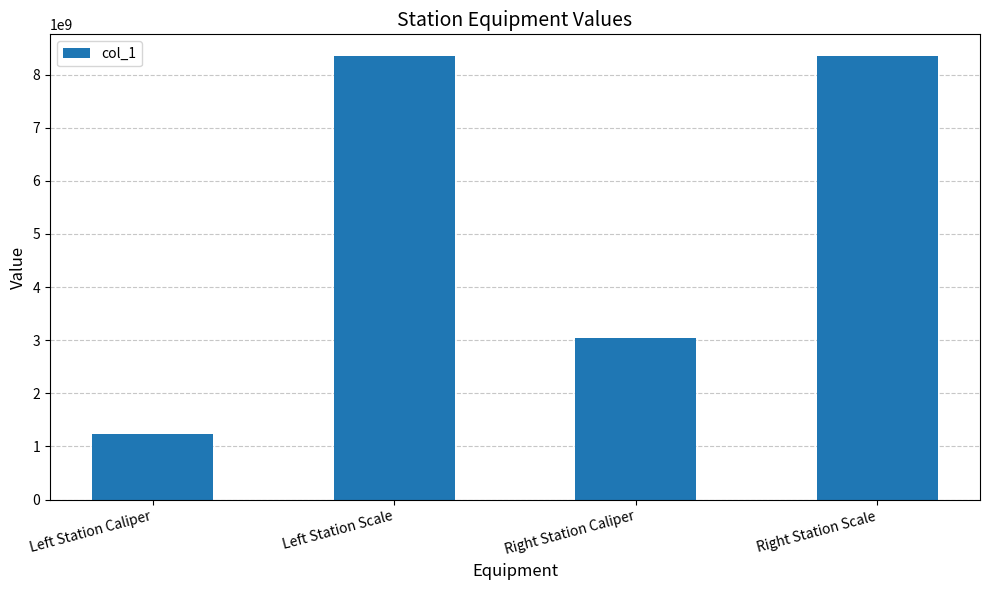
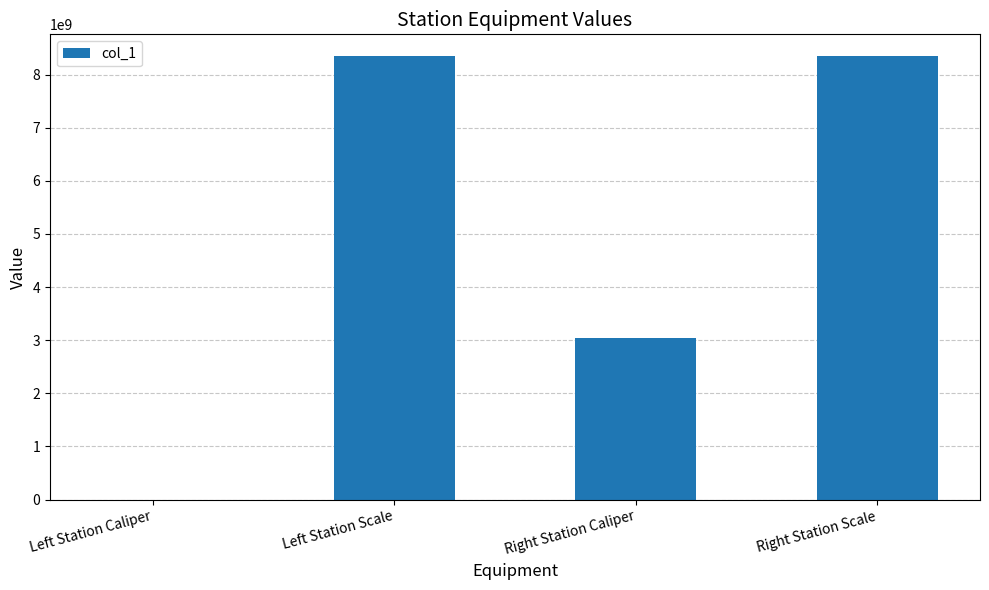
  {
-   "Left Station Caliper": 1200000000,
+   "Left Station Caliper": 0,
    "Left Station Scale": 8300000000,
    "Right Station Caliper": 3000000000,
    "Right Station Scale": 8300000000
  }
